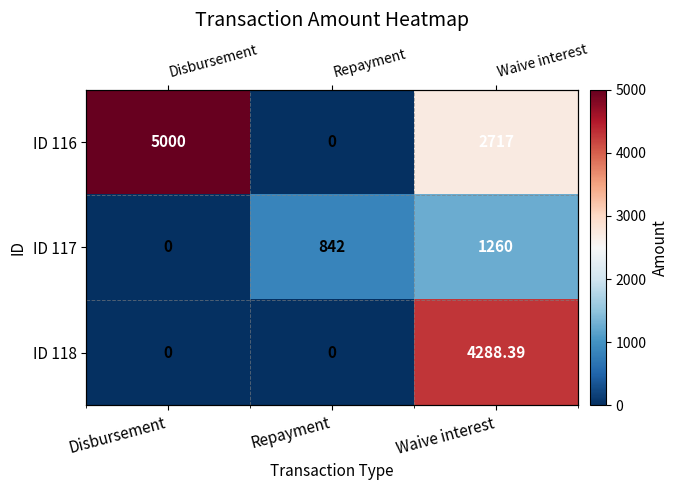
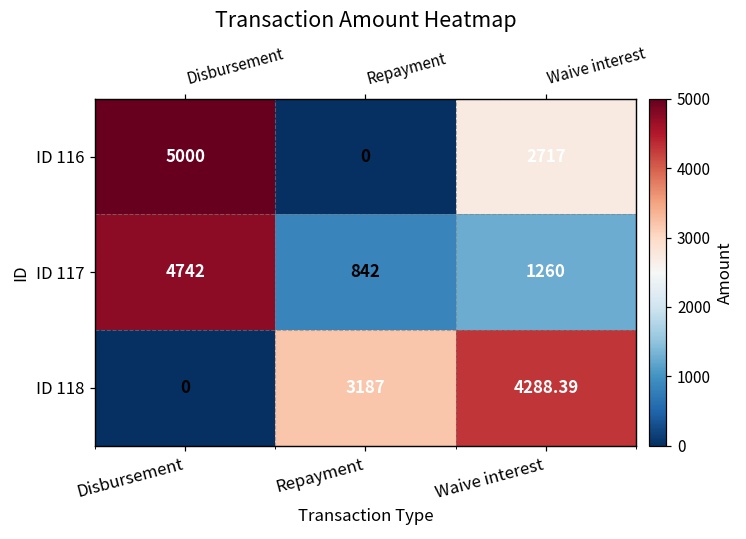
  {
    "ID 116": {
      "Disbursement": 5000,
      "Repayment": 0
    },
    "ID 117": {
-     "Disbursement": 0,
+     "Disbursement": 4742,
      "Repayment": 842,
      "Waive interest": 1260
    },
    "ID 118": {
      "Disbursement": 0,
-     "Repayment": 0,
+     "Repayment": 3187,
      "Waive interest": 4288.39
    }
  }
